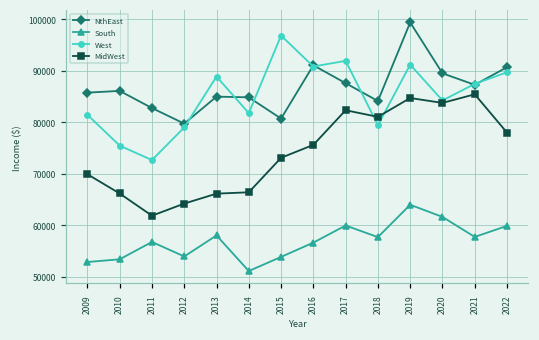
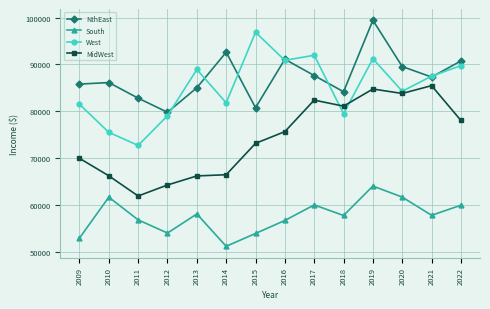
  {
    "NthEast": {
      "2009": 86000,
      "2010": 86000,
      "2011": 83000,
      "2012": 80000,
      "2013": 85000,
-     "2014": 85000,
+     "2014": 93000,
      "2015": 81000,
      "2017": 88000,
      "2018": 84000,
      "2019": 99000,
      "2020": 90000,
      "2022": 91000
    },
    "South": {
      "2009": 53000,
-     "2010": 53000,
+     "2010": 62000,
      "2011": 57000,
      "2012": 54000,
      "2013": 58000,
      "2014": 51000,
      "2015": 54000,
      "2016": 57000,
      "2017": 60000,
      "2018": 58000,
      "2019": 64000,
      "2020": 62000,
      "2021": 58000,
      "2022": 60000
    },
    "West": {
      "2009": 81000,
      "2010": 75000,
      "2011": 73000,
      "2012": 79000,
      "2013": 89000,
      "2014": 82000,
      "2015": 97000,
      "2017": 92000,
      "2018": 79000,
      "2019": 91000,
      "2022": 90000
    },
    "MidWest": {
      "2009": 70000,
      "2010": 66000,
      "2011": 62000,
      "2012": 64000,
      "2013": 66000,
      "2014": 66000,
      "2015": 73000,
      "2016": 76000,
      "2017": 82000,
      "2018": 81000,
      "2019": 85000,
      "2021": 85000,
      "2022": 78000
    }
  }
